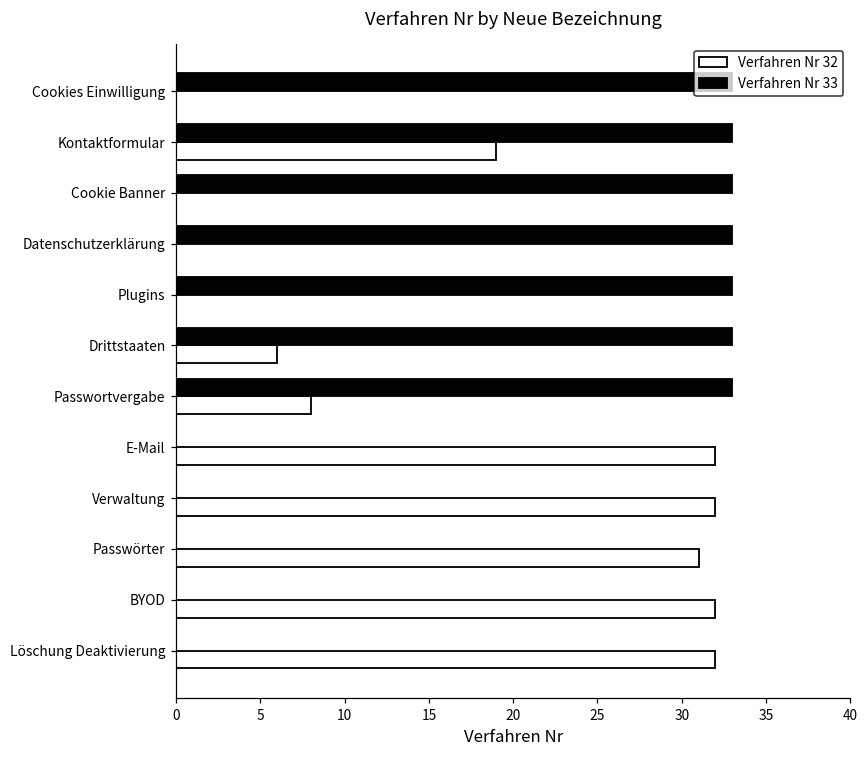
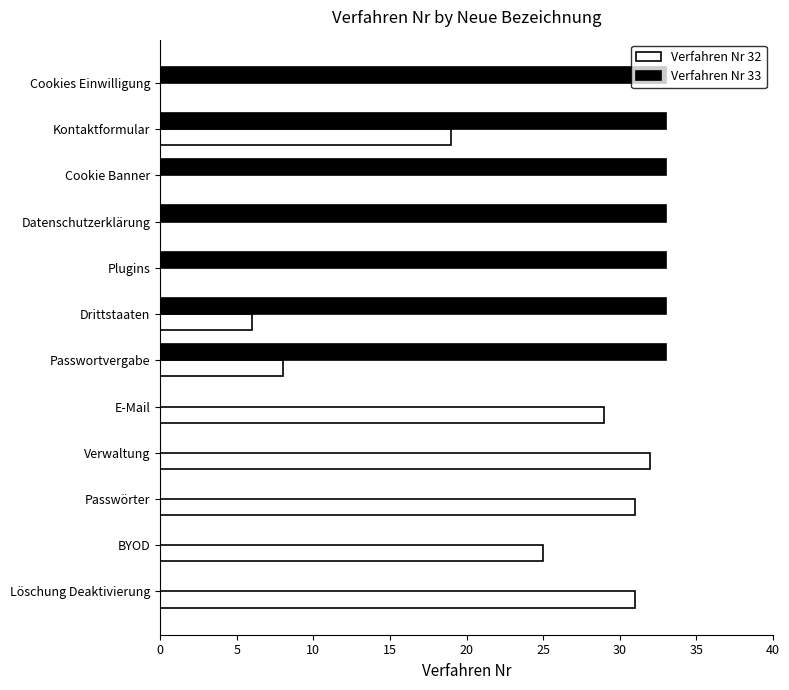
  {
    "Verfahren Nr 32": {
      "Cookies Einwilligung": 0,
      "Kontaktformular": 19,
      "Cookie Banner": 0,
      "Datenschutzerklärung": 0,
      "Plugins": 0,
      "Drittstaaten": 6,
      "Passwortvergabe": 8,
-     "E-Mail": 32,
+     "E-Mail": 29,
      "Verwaltung": 32,
      "Passwörter": 31,
-     "BYOD": 32,
-     "Löschung Deaktivierung": 32
+     "BYOD": 25,
+     "Löschung Deaktivierung": 31
    },
    "Verfahren Nr 33": {
      "Kontaktformular": 33,
      "Cookie Banner": 33,
      "Datenschutzerklärung": 33,
      "Plugins": 33,
      "Drittstaaten": 33,
      "Passwortvergabe": 33,
      "E-Mail": 0,
      "Verwaltung": 0,
      "Passwörter": 0,
      "BYOD": 0,
      "Löschung Deaktivierung": 0
    }
  }
